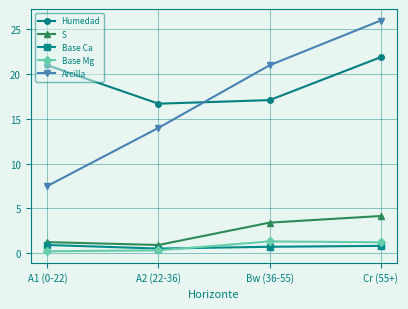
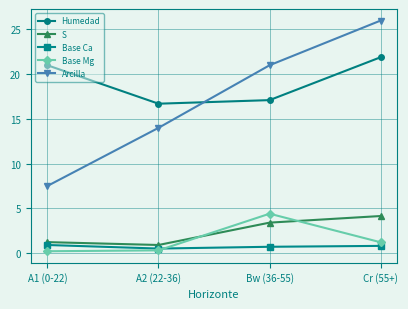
  {
    "S": {
      "A1 (0-22)": 1,
      "A2 (22-36)": 1,
      "Bw (36-55)": 3,
      "Cr (55+)": 4
    },
    "Base Mg": {
      "A1 (0-22)": 0,
-     "Bw (36-55)": 1,
+     "Bw (36-55)": 4,
      "Cr (55+)": 1
    },
    "Arcilla": {
      "A1 (0-22)": 8,
      "A2 (22-36)": 14,
      "Bw (36-55)": 21,
      "Cr (55+)": 26
    }
  }
